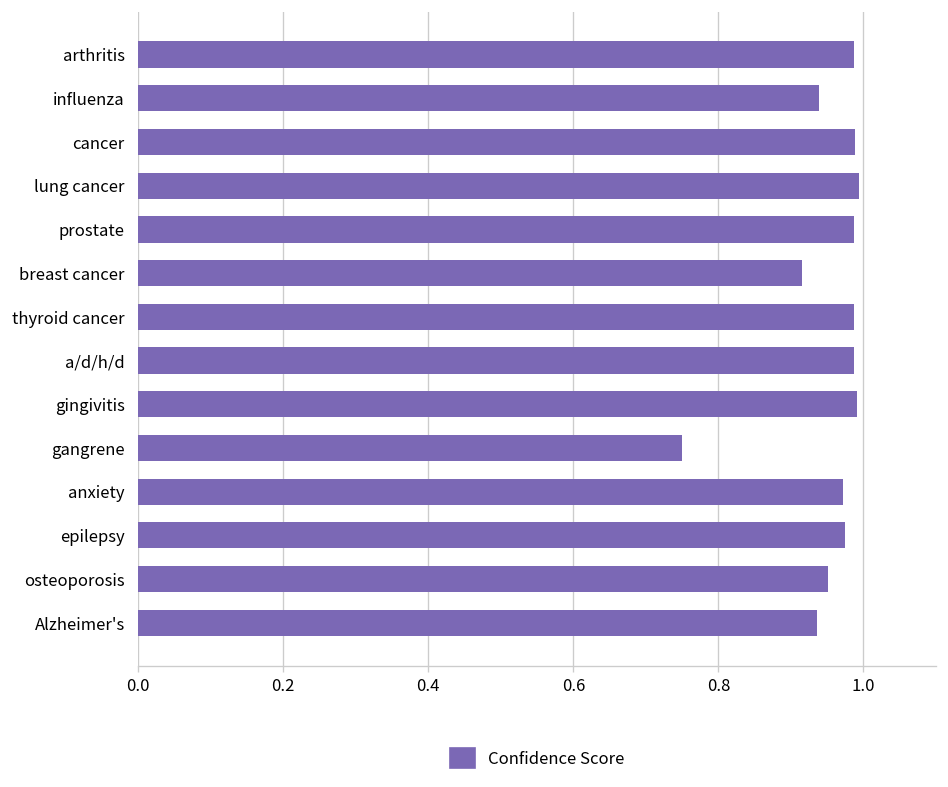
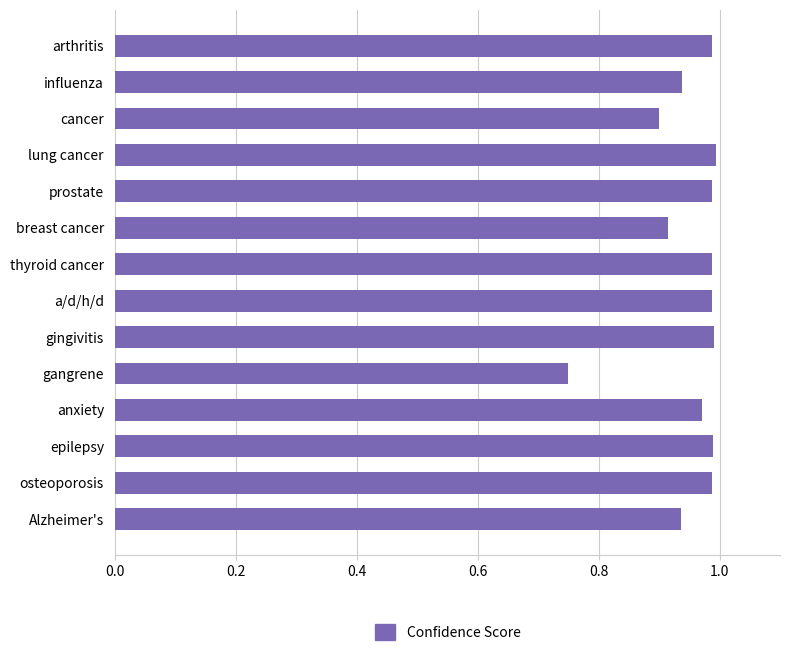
  {
    "arthritis": 0.99,
    "influenza": 0.94,
-   "cancer": 0.99,
+   "cancer": 0.90,
    "lung cancer": 0.99,
    "prostate": 0.99,
    "breast cancer": 0.91,
    "thyroid cancer": 0.99,
    "a/d/h/d": 0.99,
    "gingivitis": 0.99,
    "gangrene": 0.75,
    "anxiety": 0.97,
-   "epilepsy": 0.97,
-   "osteoporosis": 0.95,
+   "epilepsy": 0.99,
+   "osteoporosis": 0.99,
    "Alzheimer's": 0.94
  }
